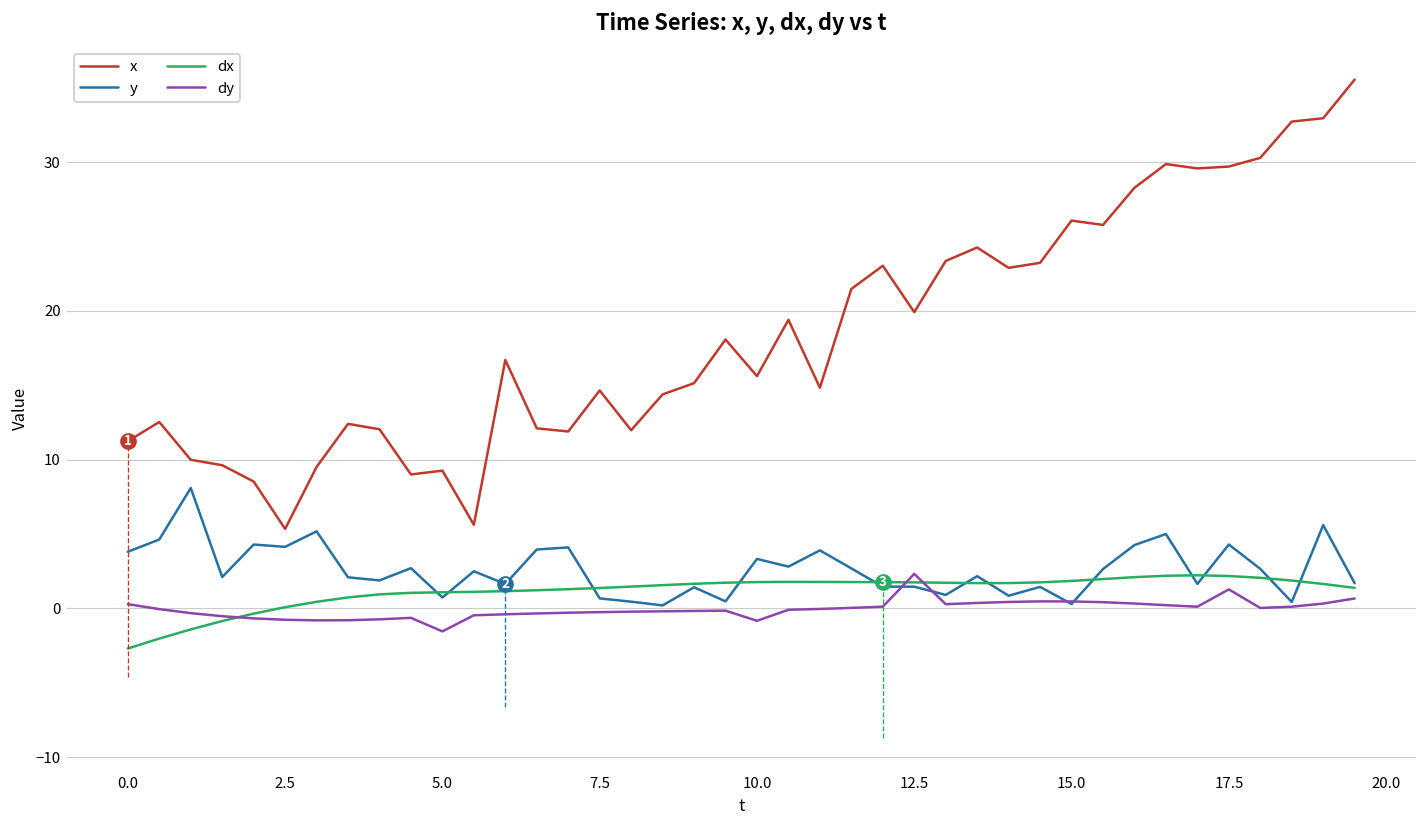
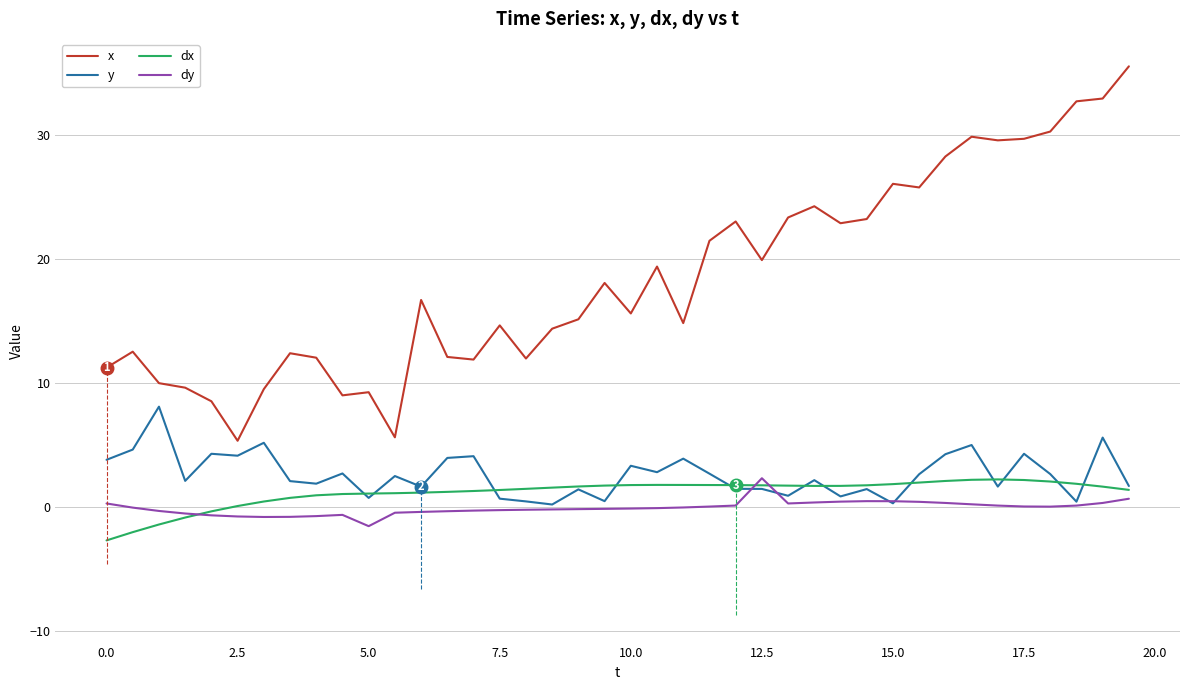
  {
    "dy": {
      "0.0": 0.3,
      "2.5": -0.8,
      "5.0": -1.6,
      "7.5": -0.3,
-     "10.0": -0.8,
+     "10.0": -0.1,
      "12.5": 2.3,
-     "17.5": 1.3
+     "17.5": 0.0
    }
  }
